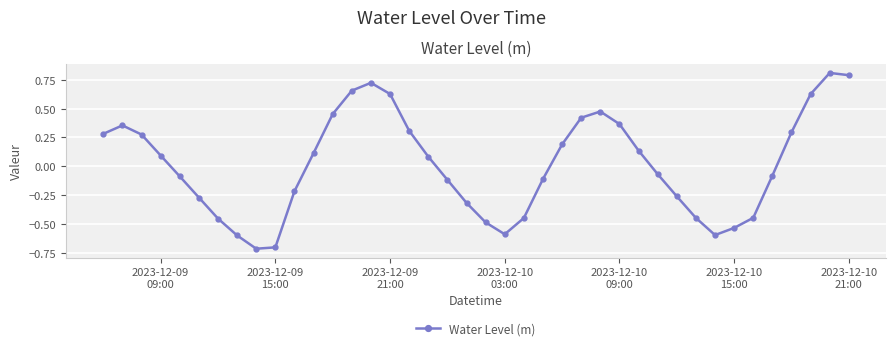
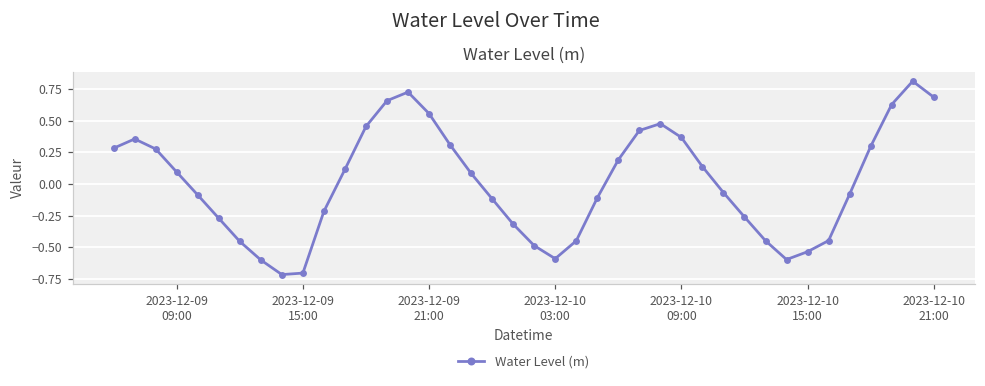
  {
    "2023-12-09 09:00": 0.09,
    "2023-12-09 15:00": -0.70,
-   "2023-12-09 21:00": 0.63,
+   "2023-12-09 21:00": 0.55,
    "2023-12-10 03:00": -0.59,
    "2023-12-10 09:00": 0.37,
    "2023-12-10 15:00": -0.54,
-   "2023-12-10 21:00": 0.79
+   "2023-12-10 21:00": 0.68
  }
